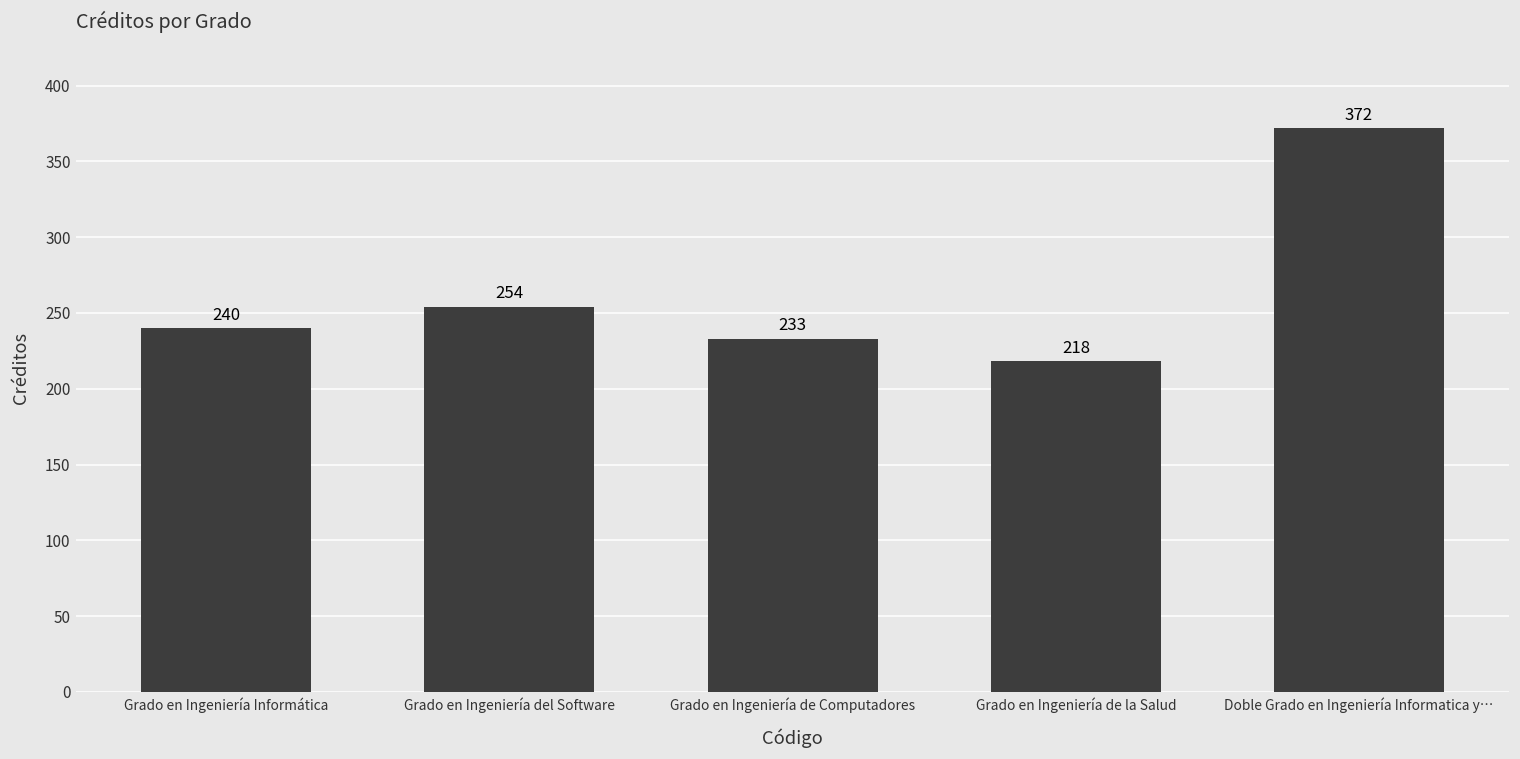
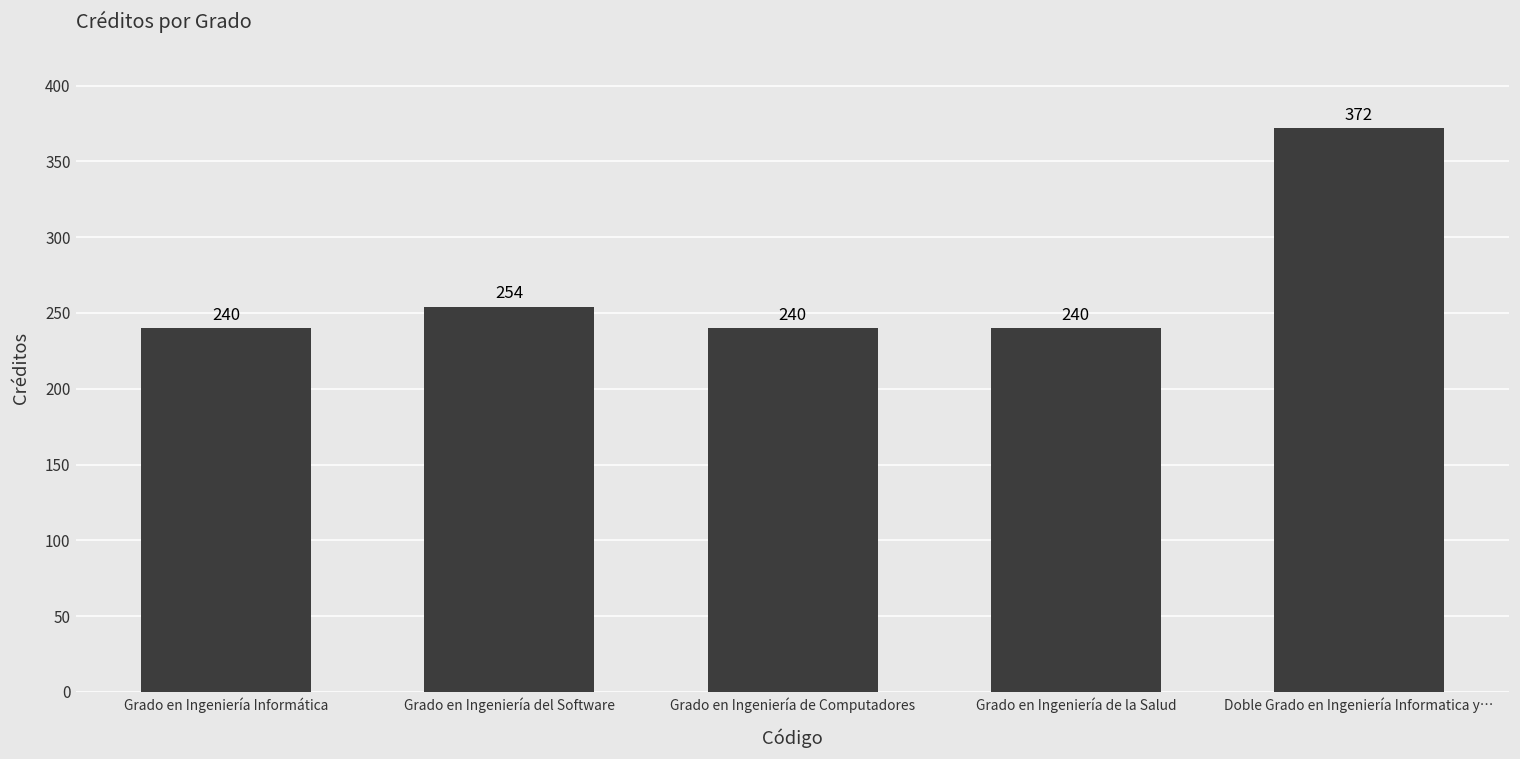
  {
    "Grado en Ingeniería Informática": 240,
    "Grado en Ingeniería del Software": 254,
-   "Grado en Ingeniería de Computadores": 233,
-   "Grado en Ingeniería de la Salud": 218,
+   "Grado en Ingeniería de Computadores": 240,
+   "Grado en Ingeniería de la Salud": 240,
    "Doble Grado en Ingeniería Informatica y…": 372
  }
